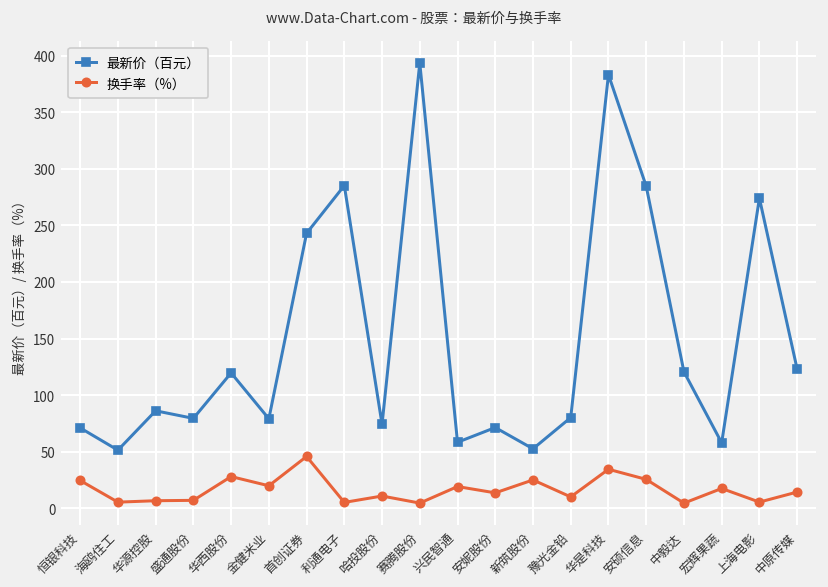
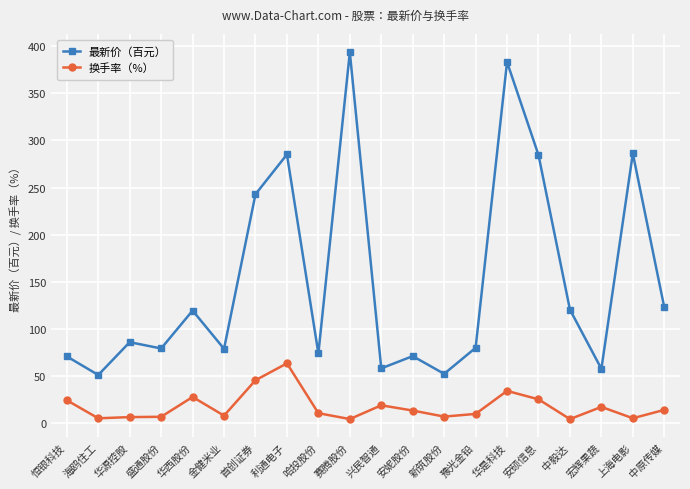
  {
    "最新价（百元）": {
      "恒银科技": 70,
      "海鸥住工": 50,
      "华源控股": 90,
      "盛通股份": 80,
      "华西股份": 120,
      "金健米业": 80,
      "首创证券": 240,
      "利通电子": 290,
      "哈投股份": 70,
      "赛腾股份": 390,
      "兴民智通": 60,
      "安妮股份": 70,
      "新筑股份": 50,
      "豫光金铅": 80,
      "华是科技": 380,
      "安硕信息": 280,
      "中毅达": 120,
      "宏辉果蔬": 60,
-     "上海电影": 270,
+     "上海电影": 290,
      "中原传媒": 120
    },
    "换手率（%）": {
      "恒银科技": 20,
      "海鸥住工": 10,
      "华源控股": 10,
      "盛通股份": 10,
      "华西股份": 30,
-     "金健米业": 20,
+     "金健米业": 10,
      "首创证券": 50,
-     "利通电子": 10,
+     "利通电子": 60,
      "哈投股份": 10,
      "赛腾股份": 0,
      "兴民智通": 20,
      "安妮股份": 10,
-     "新筑股份": 20,
+     "新筑股份": 10,
      "豫光金铅": 10,
      "华是科技": 30,
      "安硕信息": 30,
      "中毅达": 0,
      "宏辉果蔬": 20,
      "上海电影": 10,
      "中原传媒": 10
    }
  }
